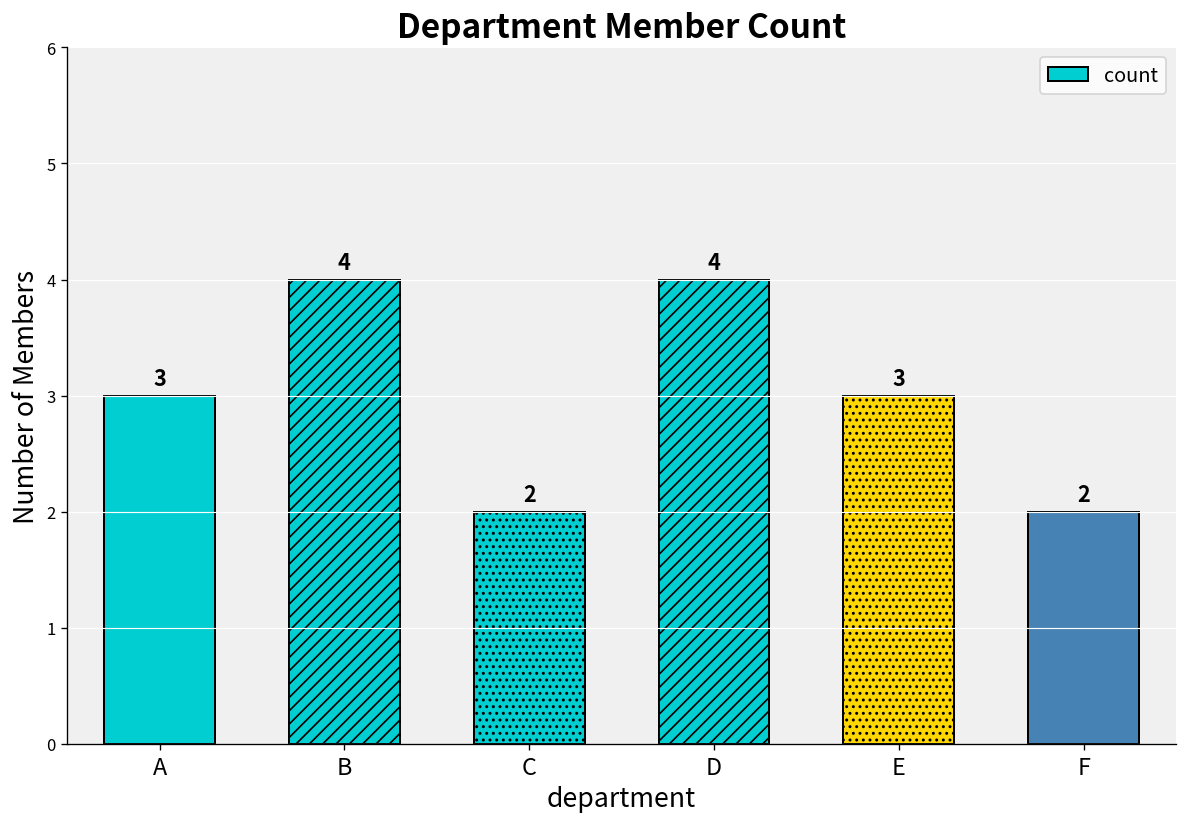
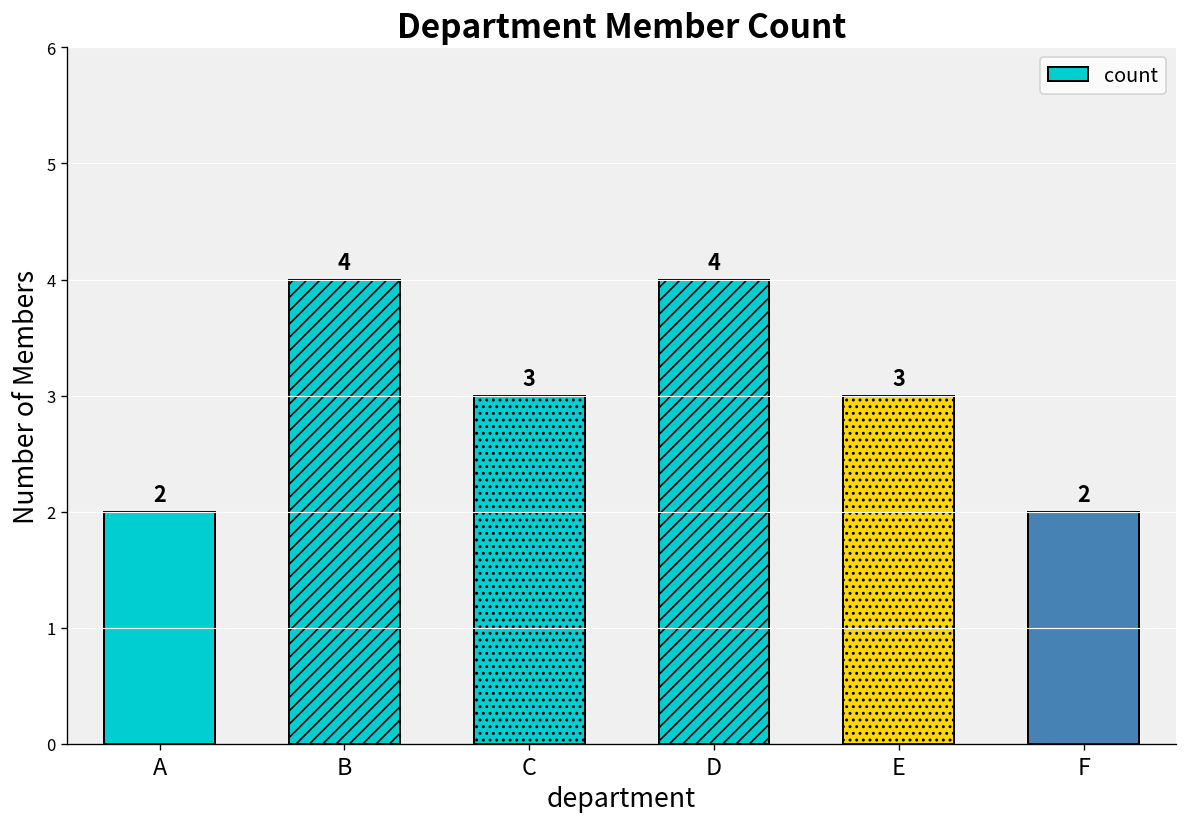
  {
-   "A": 3,
+   "A": 2,
    "B": 4,
-   "C": 2,
+   "C": 3,
    "D": 4,
    "E": 3,
    "F": 2
  }
